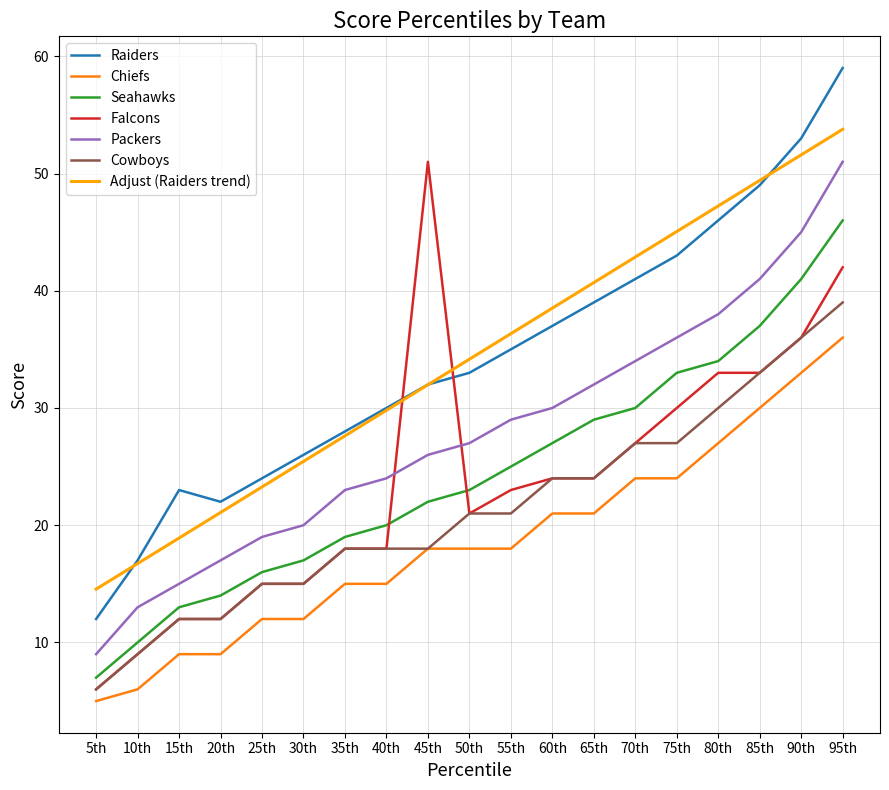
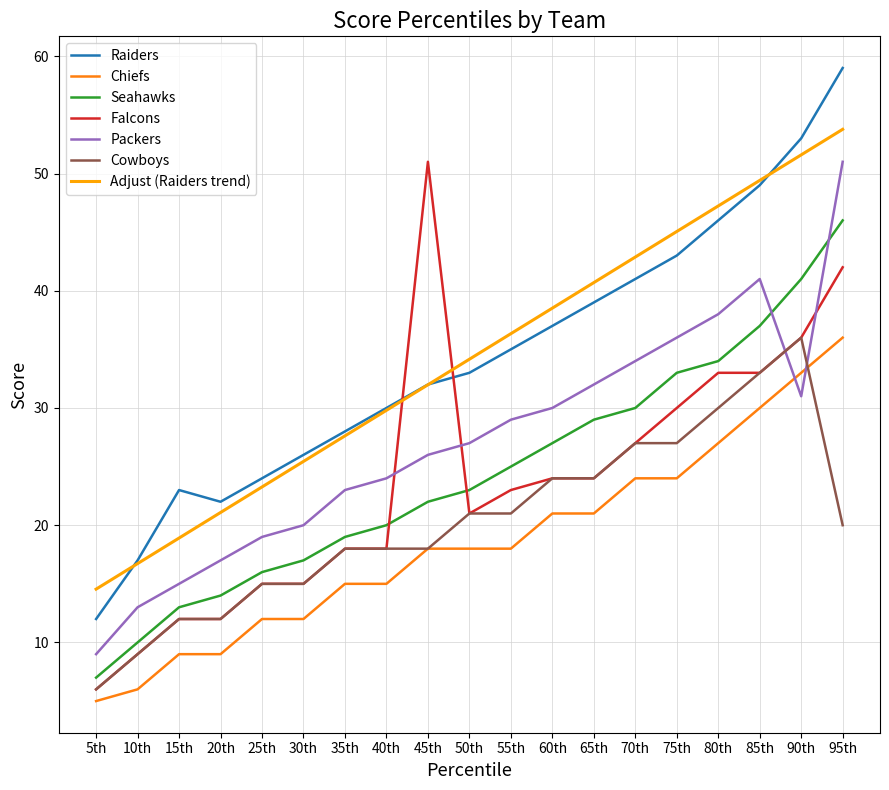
  {
    "Raiders": {
      "5th": 12,
      "10th": 17,
      "15th": 23,
      "20th": 22,
      "25th": 24,
      "30th": 26,
      "35th": 28,
      "50th": 33,
      "55th": 35,
      "60th": 37,
      "65th": 39,
      "70th": 41,
      "75th": 43,
      "80th": 46,
      "85th": 49,
      "90th": 53,
      "95th": 59
    },
    "Seahawks": {
      "5th": 7,
      "10th": 10,
      "15th": 13,
      "20th": 14,
      "25th": 16,
      "30th": 17,
      "35th": 19,
      "40th": 20,
      "45th": 22,
      "50th": 23,
      "55th": 25,
      "60th": 27,
      "65th": 29,
      "70th": 30,
      "75th": 33,
      "80th": 34,
      "85th": 37,
      "90th": 41,
      "95th": 46
    },
    "Falcons": {
      "45th": 51,
      "55th": 23,
      "75th": 30,
      "80th": 33,
      "95th": 42
    },
    "Packers": {
      "5th": 9,
      "10th": 13,
      "15th": 15,
      "20th": 17,
      "25th": 19,
      "30th": 20,
      "35th": 23,
      "40th": 24,
      "45th": 26,
      "50th": 27,
      "55th": 29,
      "60th": 30,
      "65th": 32,
      "70th": 34,
      "75th": 36,
      "80th": 38,
      "85th": 41,
-     "90th": 45,
+     "90th": 31,
      "95th": 51
    },
    "Cowboys": {
      "55th": 21,
      "75th": 27,
      "80th": 30,
-     "95th": 39
+     "95th": 20
    }
  }
